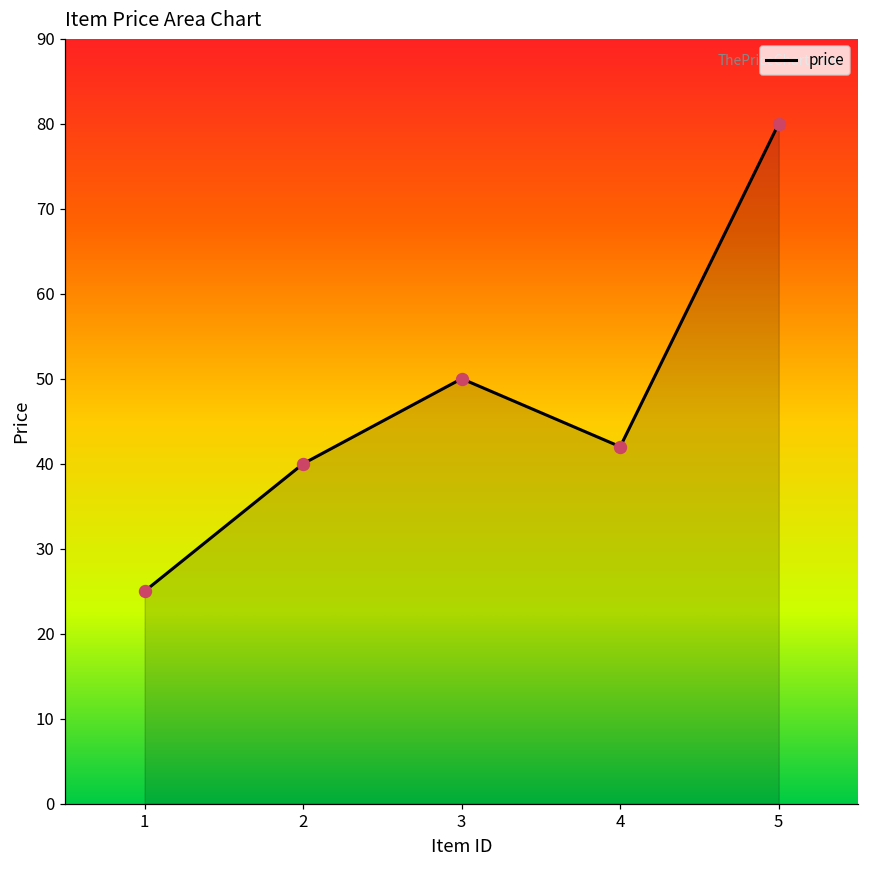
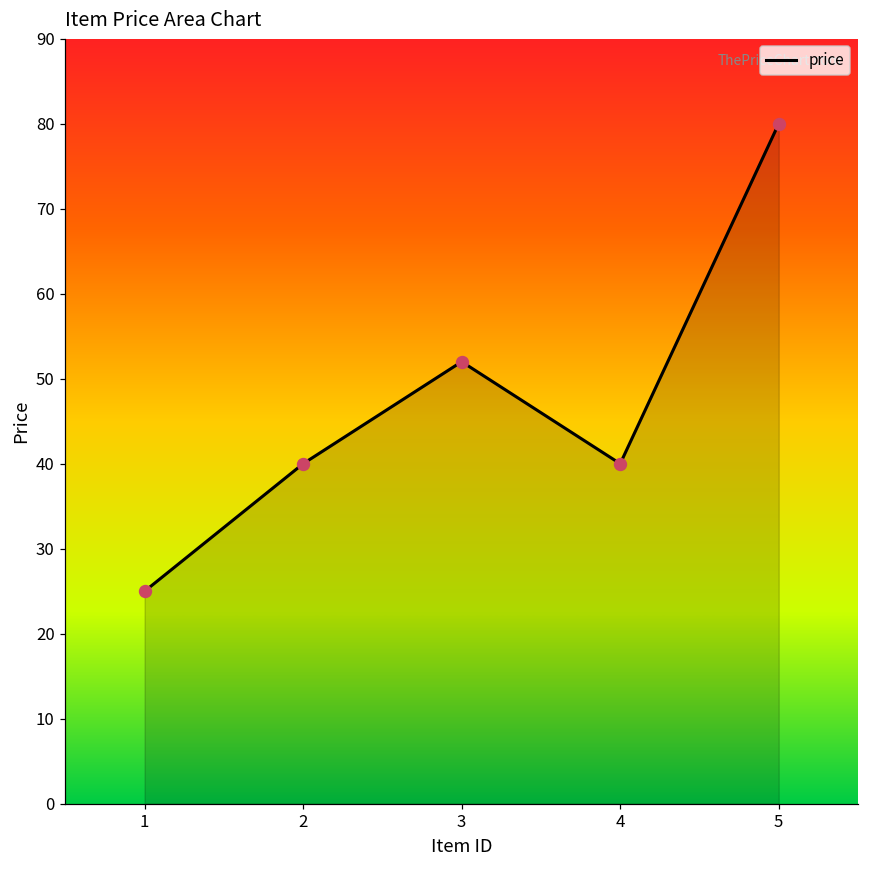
  {
    "1": 25,
    "2": 40,
-   "3": 50,
-   "4": 42,
+   "3": 52,
+   "4": 40,
    "5": 80
  }
